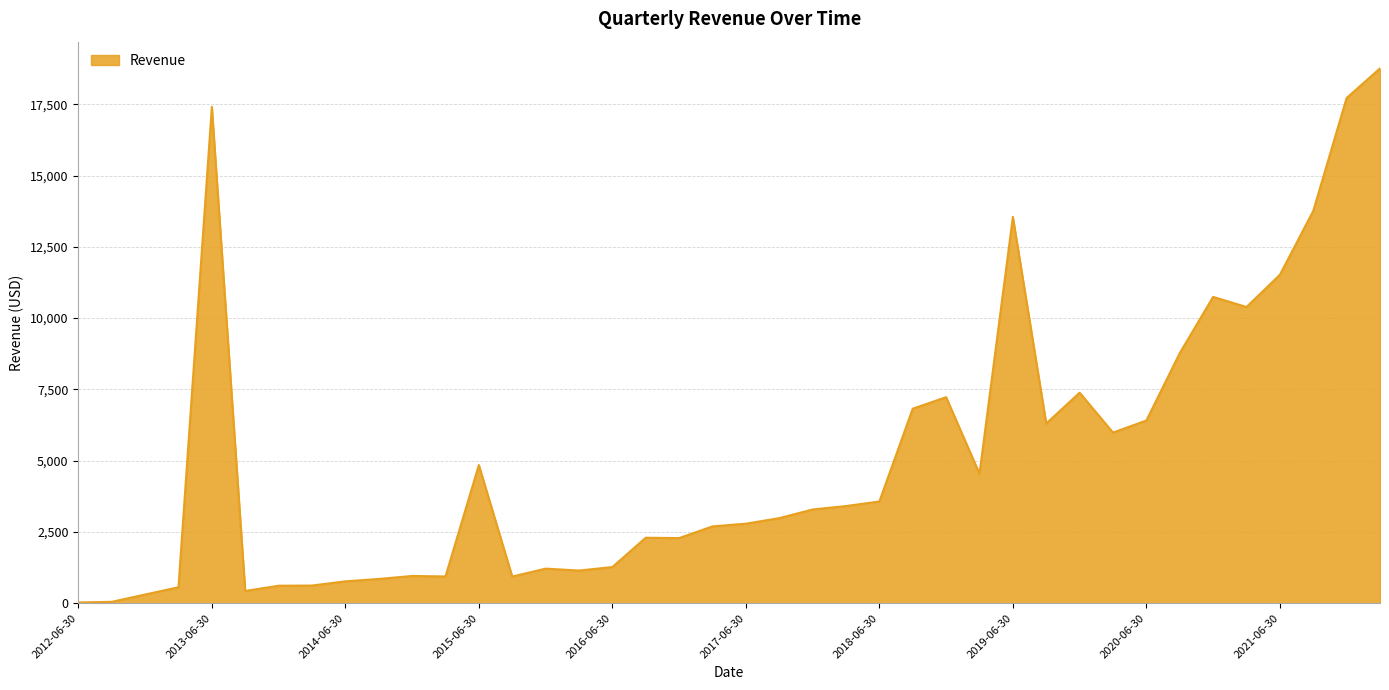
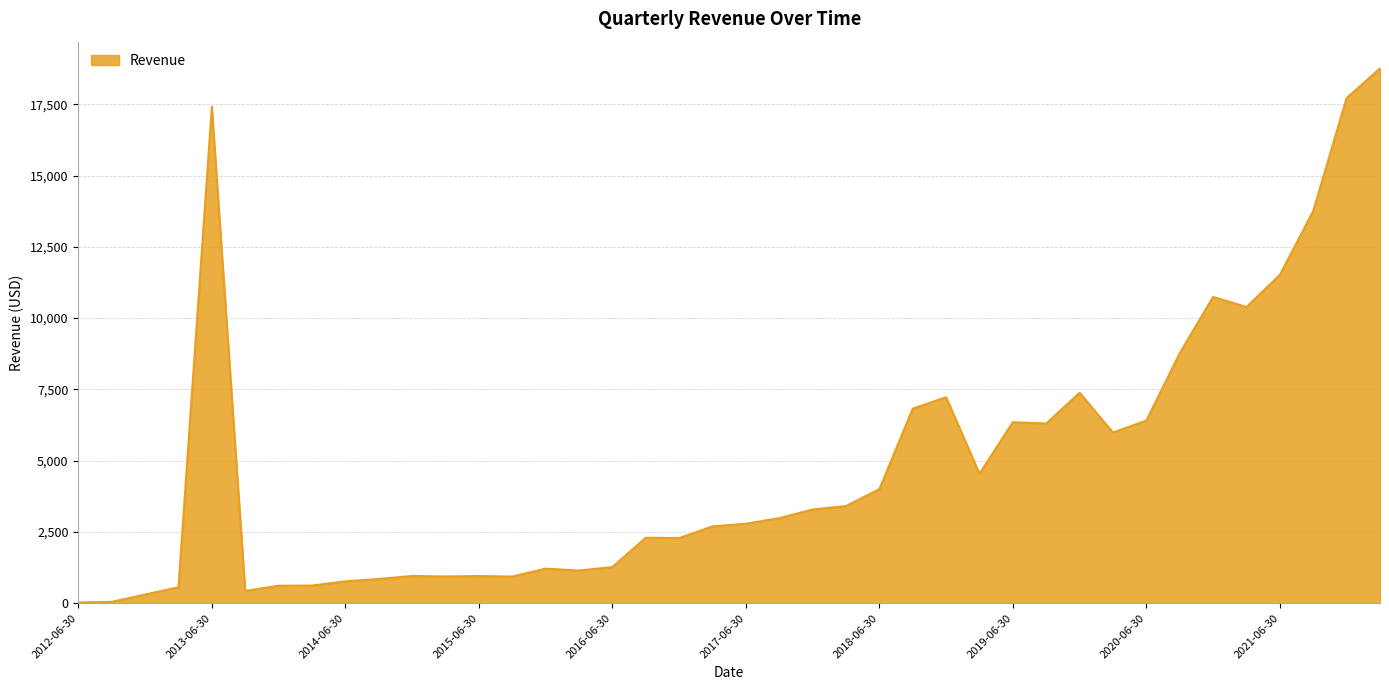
  {
    "2012-06-30": "0",
    "2013-06-30": "17,400",
    "2014-06-30": "800",
-   "2015-06-30": "4,800",
+   "2015-06-30": "1,000",
    "2016-06-30": "1,300",
    "2017-06-30": "2,800",
-   "2018-06-30": "3,600",
-   "2019-06-30": "13,500",
+   "2018-06-30": "4,000",
+   "2019-06-30": "6,400",
    "2020-06-30": "6,400",
    "2021-06-30": "11,500"
  }
